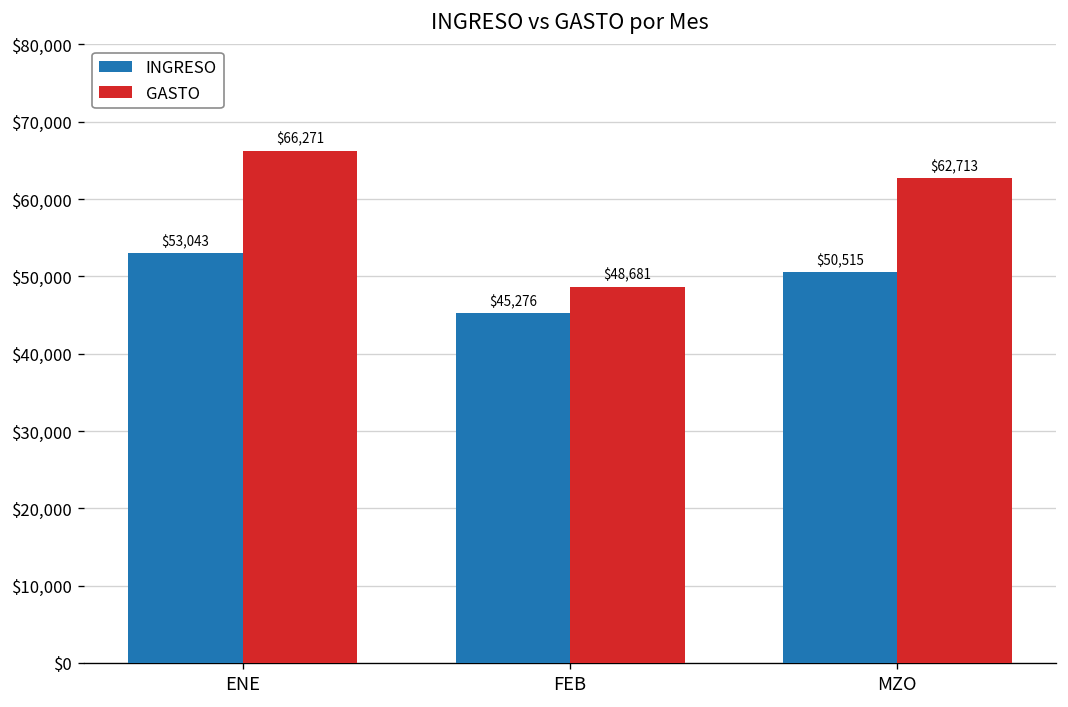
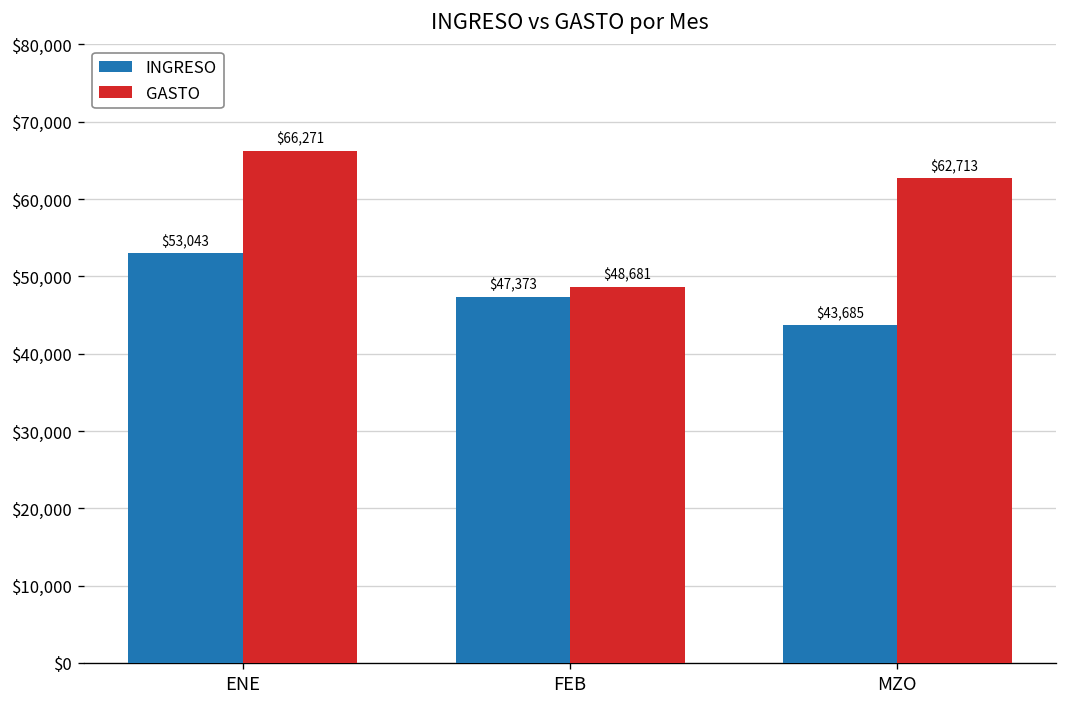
  {
    "INGRESO": {
      "ENE": "$53,043",
-     "FEB": "$45,276",
-     "MZO": "$50,515"
+     "FEB": "$47,373",
+     "MZO": "$43,685"
    },
    "GASTO": {
      "ENE": "$66,271",
      "FEB": "$48,681",
      "MZO": "$62,713"
    }
  }
